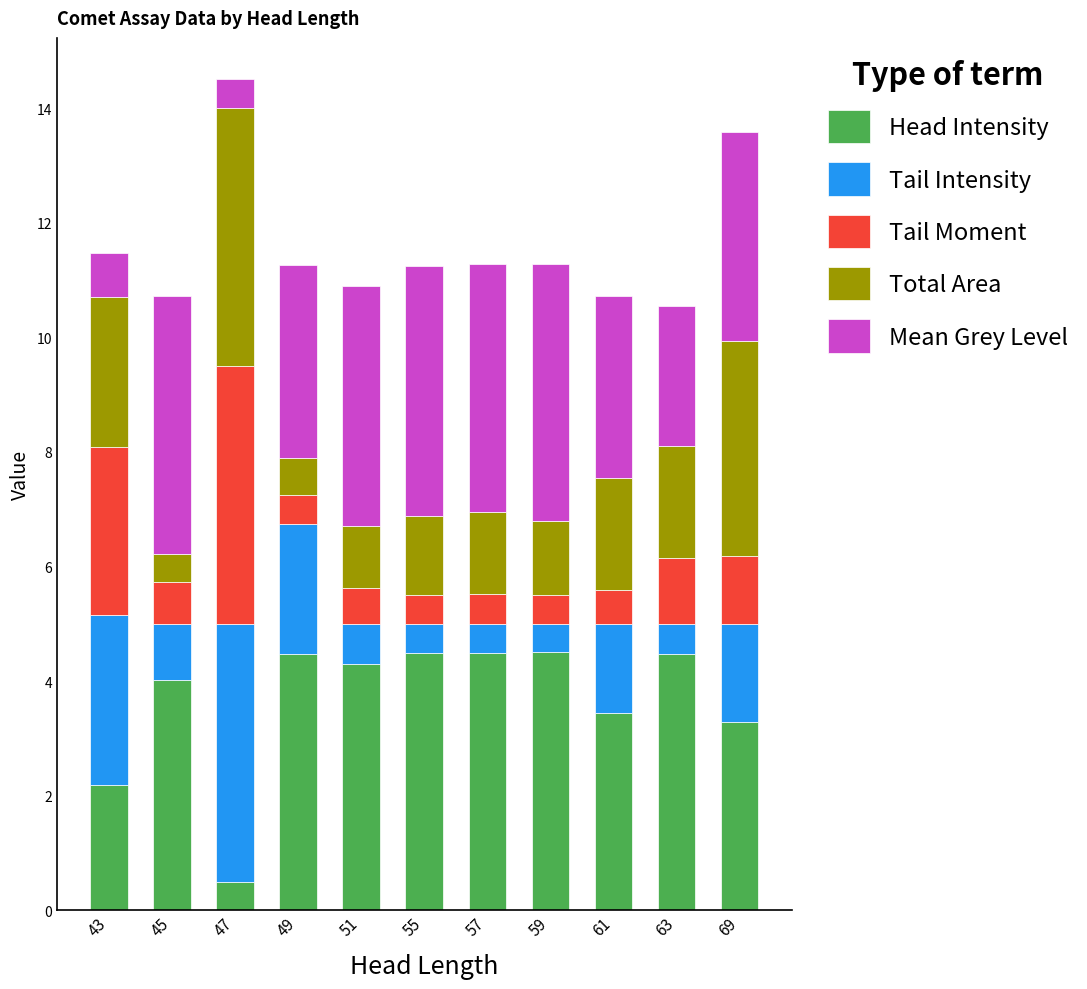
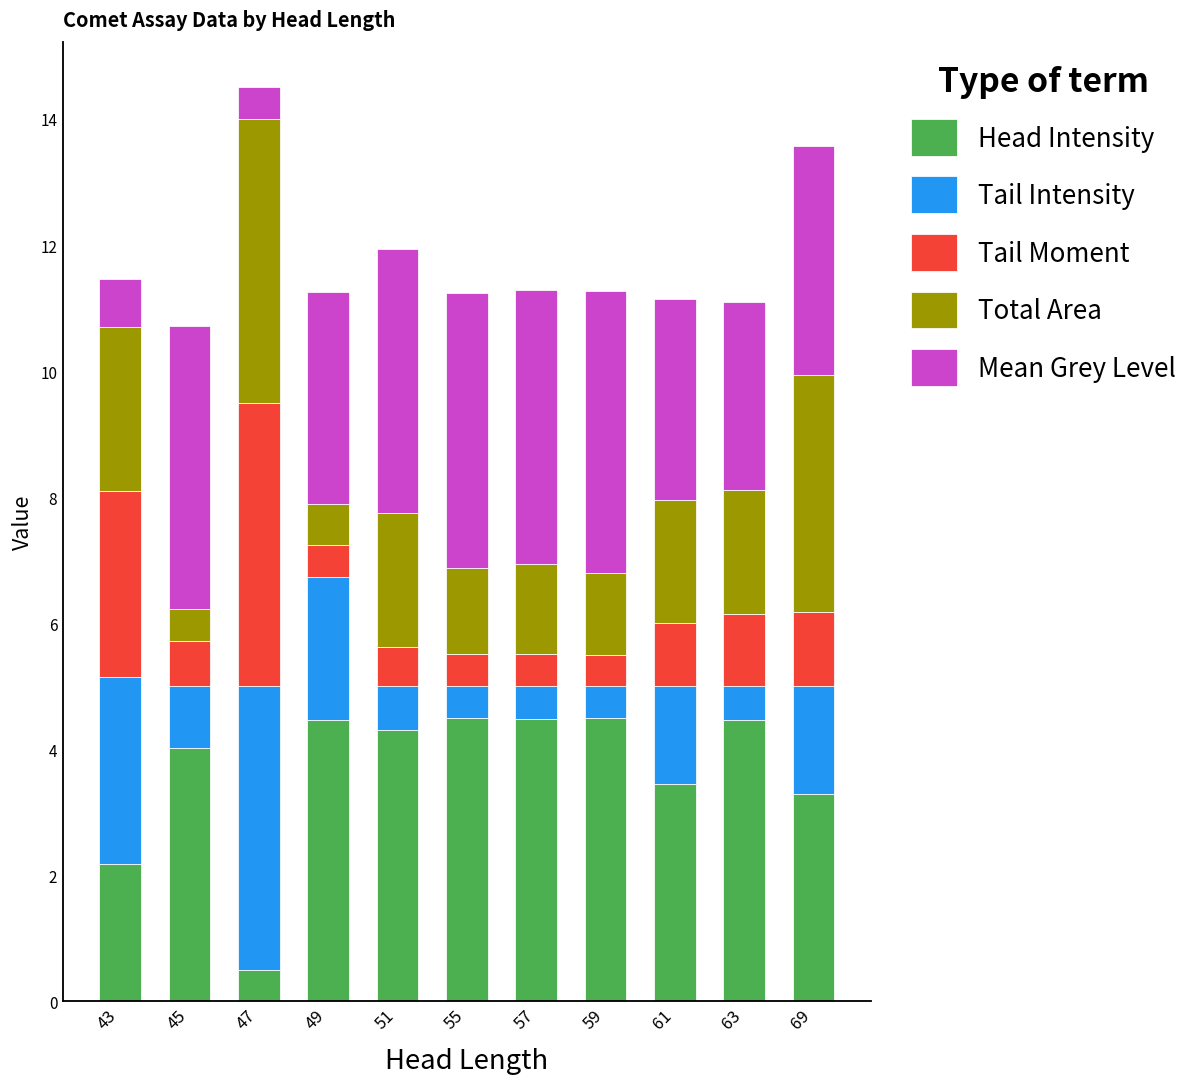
  {
    "Head Intensity": {
      "43": 2.2,
      "45": 4.0,
      "47": 0.5,
      "49": 4.5,
      "51": 4.3,
      "55": 4.5,
      "57": 4.5,
      "59": 4.5,
      "61": 3.4,
      "63": 4.5,
      "69": 3.3
    },
    "Tail Intensity": {
      "43": 3.0,
      "45": 1.0,
      "47": 4.5,
      "49": 2.3,
      "51": 0.7,
      "55": 0.5,
      "57": 0.5,
      "59": 0.5,
      "61": 1.6,
      "63": 0.5,
      "69": 1.7
    },
    "Tail Moment": {
      "43": 2.9,
      "45": 0.7,
      "47": 4.5,
      "49": 0.5,
      "51": 0.6,
      "55": 0.5,
      "57": 0.5,
      "59": 0.5,
-     "61": 0.6,
+     "61": 1.0,
      "63": 1.1,
      "69": 1.2
    },
    "Total Area": {
      "43": 2.6,
      "45": 0.5,
      "47": 4.5,
      "49": 0.6,
-     "51": 1.1,
+     "51": 2.1,
      "55": 1.4,
      "57": 1.4,
      "59": 1.3,
      "61": 2.0,
      "63": 2.0,
      "69": 3.8
    },
    "Mean Grey Level": {
      "43": 0.8,
      "45": 4.5,
      "47": 0.5,
      "49": 3.4,
      "51": 4.2,
      "55": 4.4,
      "57": 4.3,
      "59": 4.5,
      "61": 3.2,
-     "63": 2.4,
+     "63": 3.0,
      "69": 3.6
    }
  }
